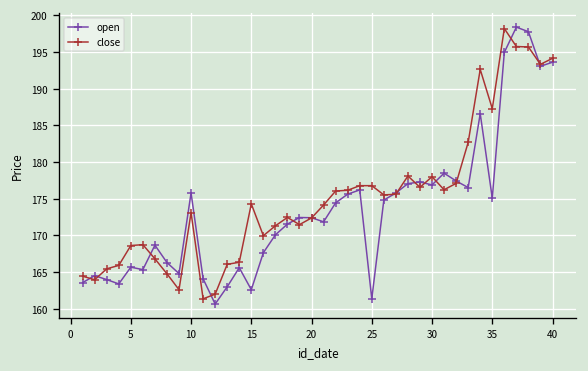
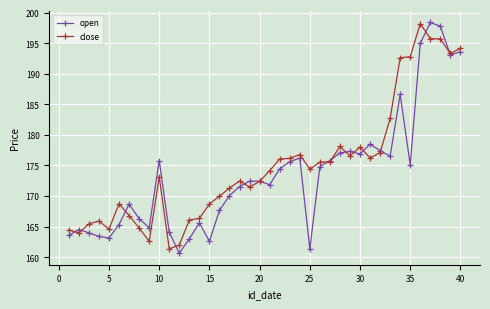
  {
    "open": {
-     "5": 166,
+     "5": 163,
      "10": 176,
      "15": 163,
      "25": 161,
      "30": 177,
      "35": 175,
      "40": 194
    },
    "close": {
-     "5": 169,
+     "5": 165,
      "10": 173,
-     "15": 174,
-     "25": 177,
+     "15": 169,
+     "25": 174,
      "30": 178,
-     "35": 187,
+     "35": 193,
      "40": 194
    }
  }
